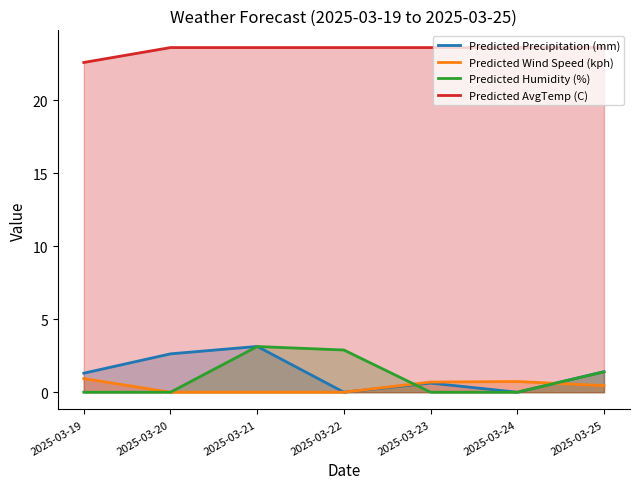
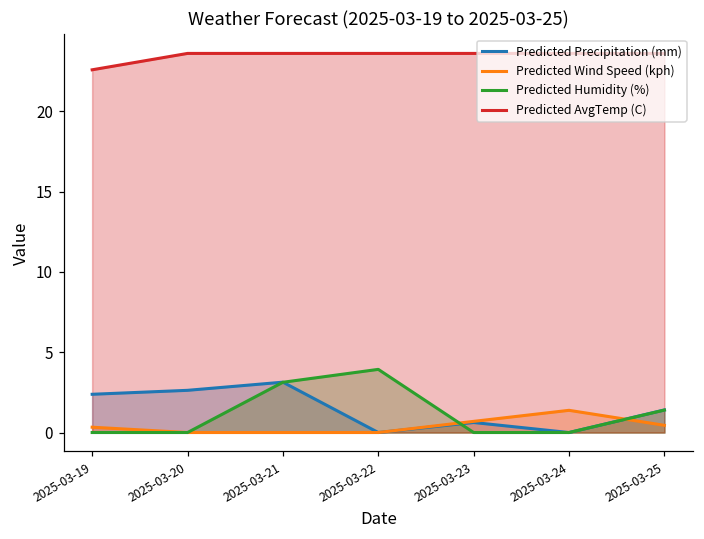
  {
    "Predicted Precipitation (mm)": {
-     "2025-03-19": 1.3,
+     "2025-03-19": 2.4,
      "2025-03-20": 2.6
    },
    "Predicted Wind Speed (kph)": {
-     "2025-03-19": 0.9,
+     "2025-03-19": 0.3,
      "2025-03-21": 0.0,
-     "2025-03-24": 0.7,
+     "2025-03-24": 1.4,
      "2025-03-25": 0.4
    },
    "Predicted Humidity (%)": {
      "2025-03-19": 0.0,
-     "2025-03-22": 2.9,
+     "2025-03-22": 3.9,
      "2025-03-23": 0.0
    },
    "Predicted AvgTemp (C)": {
      "2025-03-19": 22.6,
      "2025-03-20": 23.6,
      "2025-03-21": 23.6,
      "2025-03-22": 23.6,
      "2025-03-23": 23.6
    }
  }
